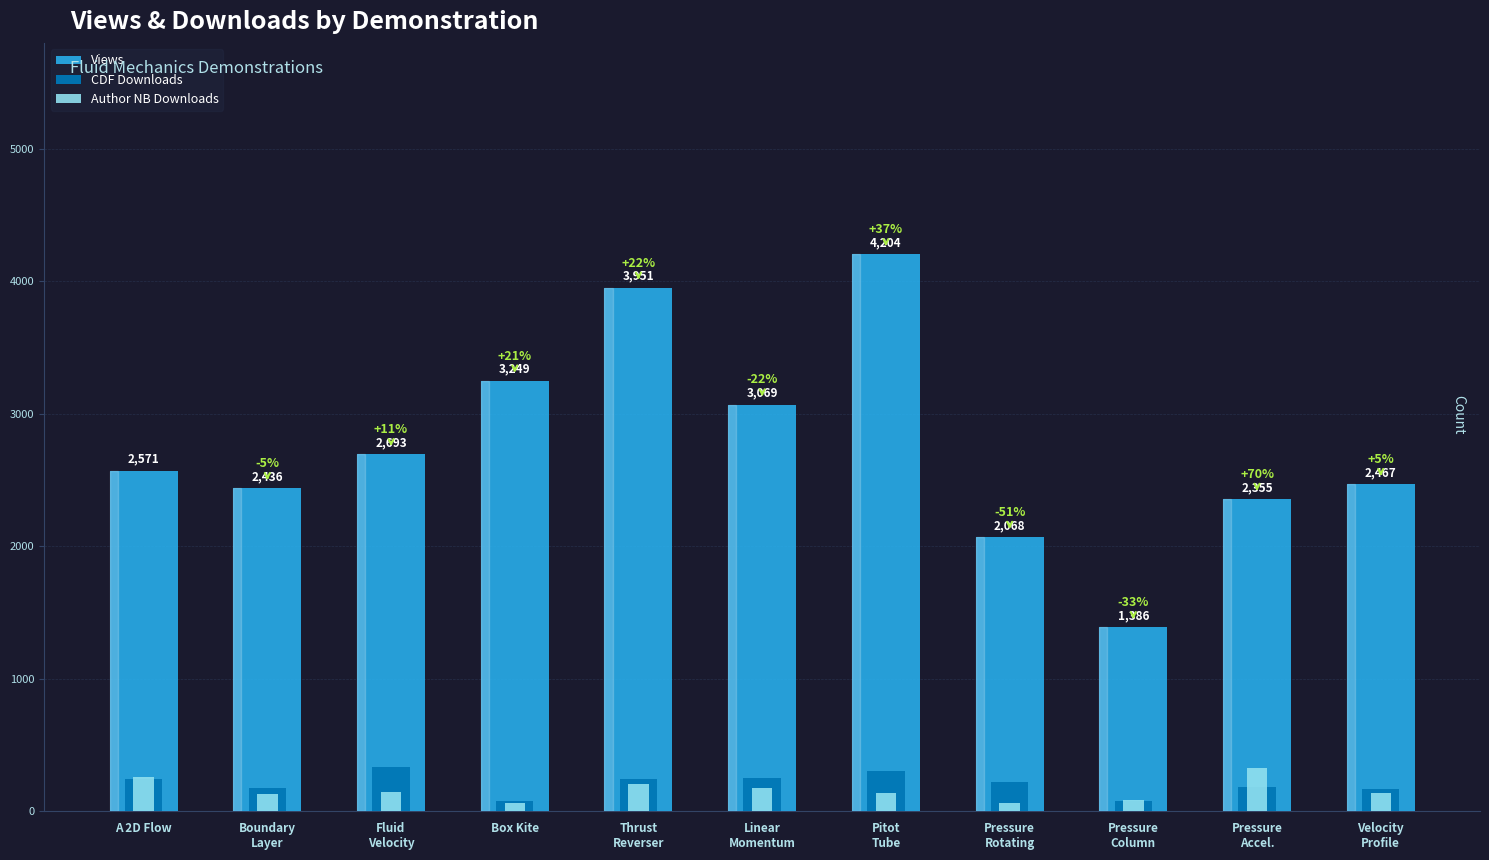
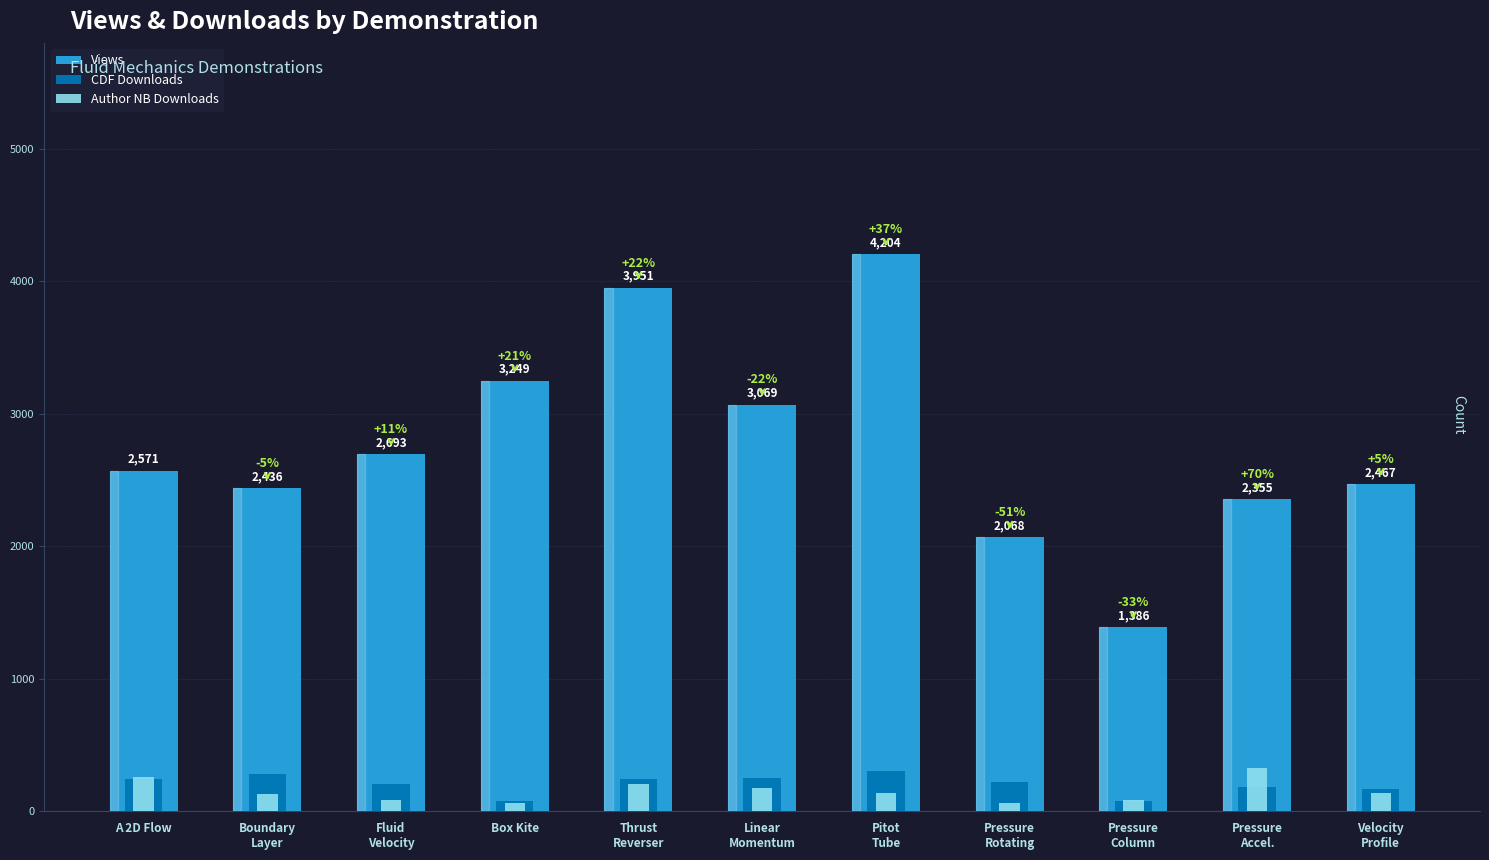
  {
    "Views": {
      "A 2D Flow": "2,571"
    },
    "CDF Downloads": {
-     "Boundary Layer": "170",
-     "Fluid Velocity": "330"
+     "Boundary Layer": "280",
+     "Fluid Velocity": "200"
    },
    "Author NB Downloads": {
-     "Fluid Velocity": "150"
+     "Fluid Velocity": "80"
    }
  }
